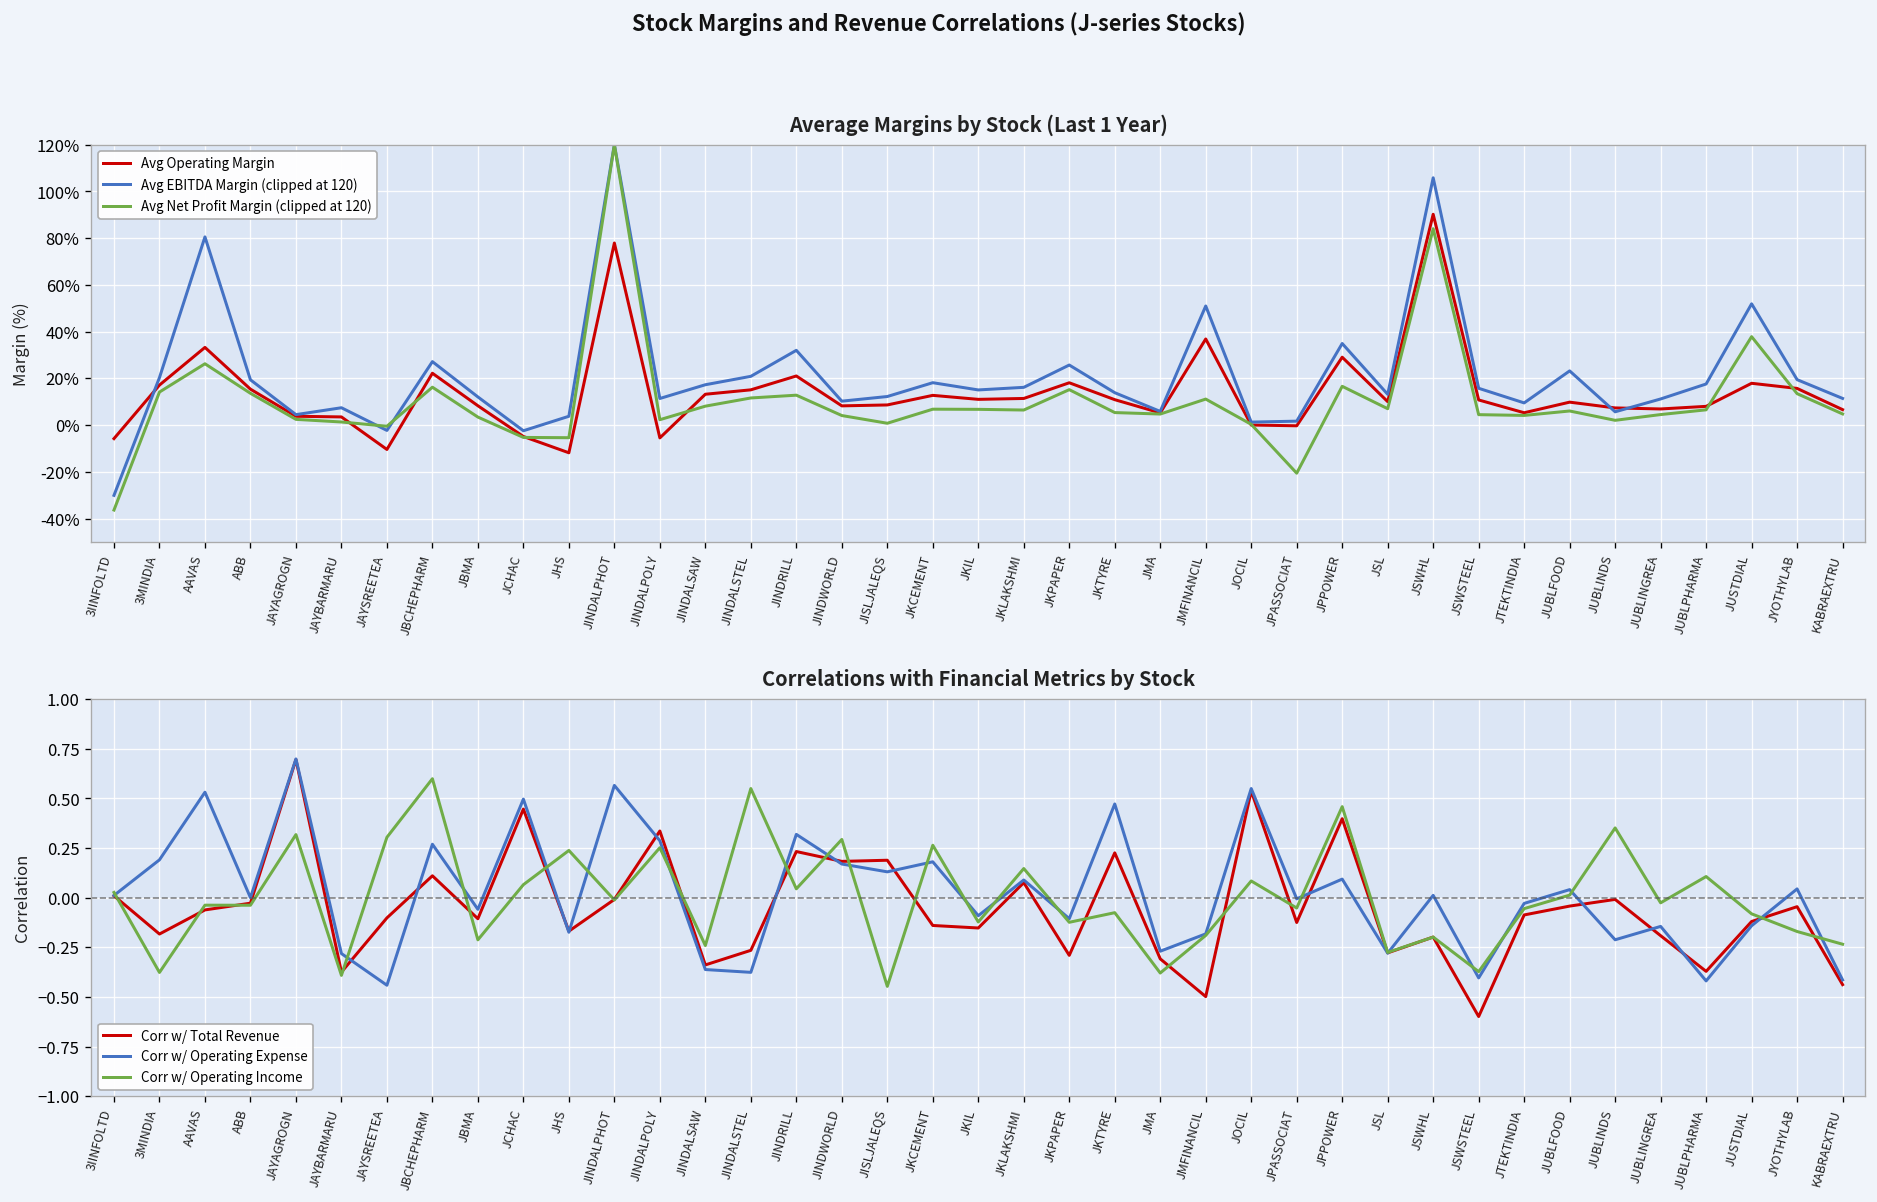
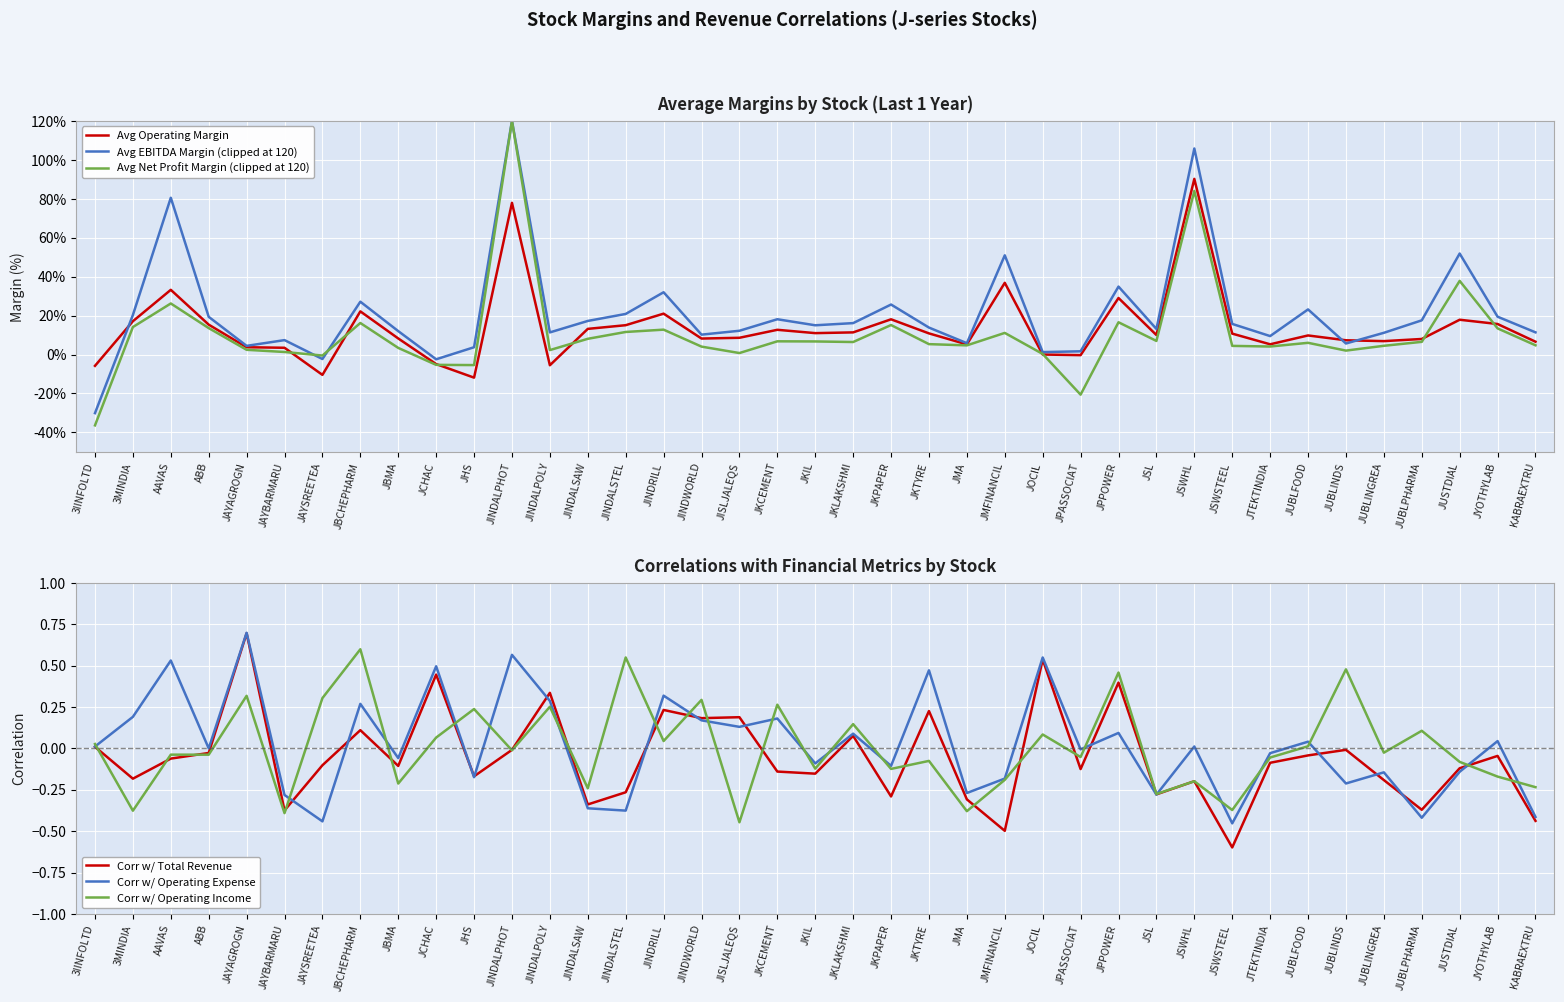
  {
    "Average Margins by Stock (Last 1 Year)": {
      "Avg Operating Margin": {
        "3IINFOLTD": "-6%",
        "3MINDIA": "17%",
        "AAVAS": "33%",
        "ABB": "15%",
        "JAYBARMARU": "3%",
        "JAYSREETEA": "-10%",
        "JBCHEPHARM": "22%",
        "JBMA": "8%",
        "JHS": "-12%",
        "JINDALPHOT": "78%",
        "JINDALPOLY": "-5%",
        "JINDALSAW": "13%",
        "JINDALSTEL": "15%",
        "JINDRILL": "21%",
        "JINDWORLD": "8%",
        "JISLJALEQS": "9%",
        "JKCEMENT": "13%",
        "JKIL": "11%",
        "JKLAKSHMI": "11%",
        "JKPAPER": "18%",
        "JKTYRE": "11%",
        "JMFINANCIL": "37%",
        "JPASSOCIAT": "0%",
        "JPPOWER": "29%",
        "JSL": "10%",
        "JSWHL": "90%",
        "JSWSTEEL": "11%",
        "JUBLFOOD": "10%",
        "JUBLINDS": "7%",
        "JUBLINGREA": "7%",
        "JUBLPHARMA": "8%",
        "JUSTDIAL": "18%",
        "JYOTHYLAB": "16%",
        "KABRAEXTRU": "7%"
      },
      "Avg EBITDA Margin (clipped at 120)": {
        "3IINFOLTD": "-30%",
        "3MINDIA": "20%",
        "AAVAS": "81%",
        "ABB": "19%",
        "JAYBARMARU": "7%",
        "JAYSREETEA": "-2%",
        "JBCHEPHARM": "27%",
        "JBMA": "12%",
        "JCHAC": "-2%",
        "JHS": "4%",
        "JINDALPOLY": "11%",
        "JINDALSAW": "17%",
        "JINDALSTEL": "21%",
        "JINDRILL": "32%",
        "JINDWORLD": "10%",
        "JISLJALEQS": "12%",
        "JKCEMENT": "18%",
        "JKIL": "15%",
        "JKLAKSHMI": "16%",
        "JKPAPER": "26%",
        "JKTYRE": "14%",
        "JMFINANCIL": "51%",
        "JPASSOCIAT": "2%",
        "JPPOWER": "35%",
        "JSL": "13%",
        "JSWHL": "106%",
        "JSWSTEEL": "16%",
        "JTEKTINDIA": "9%",
        "JUBLFOOD": "23%",
        "JUBLINDS": "6%",
        "JUBLINGREA": "11%",
        "JUBLPHARMA": "18%",
        "JUSTDIAL": "52%",
        "JYOTHYLAB": "19%",
        "KABRAEXTRU": "11%"
      },
      "Avg Net Profit Margin (clipped at 120)": {
        "3IINFOLTD": "-36%",
        "3MINDIA": "14%",
        "AAVAS": "26%",
        "ABB": "14%",
        "JAYBARMARU": "1%",
        "JAYSREETEA": "-1%",
        "JBCHEPHARM": "16%",
        "JBMA": "3%",
        "JHS": "-5%",
        "JINDALPOLY": "2%",
        "JINDALSAW": "8%",
        "JINDALSTEL": "12%",
        "JINDRILL": "13%",
        "JINDWORLD": "4%",
        "JISLJALEQS": "1%",
        "JKCEMENT": "7%",
        "JKIL": "7%",
        "JKLAKSHMI": "6%",
        "JKPAPER": "15%",
        "JKTYRE": "5%",
        "JMFINANCIL": "11%",
        "JPASSOCIAT": "-21%",
        "JPPOWER": "17%",
        "JSL": "7%",
        "JSWHL": "84%",
        "JSWSTEEL": "4%",
        "JUBLFOOD": "6%",
        "JUBLINDS": "2%",
        "JUBLINGREA": "4%",
        "JUBLPHARMA": "7%",
        "JUSTDIAL": "38%",
        "JYOTHYLAB": "13%",
        "KABRAEXTRU": "5%"
      }
    },
    "Correlations with Financial Metrics by Stock": {
      "Corr w/ Total Revenue": {
        "3MINDIA": "-0.18",
        "AAVAS": "-0.06",
        "JAYBARMARU": "-0.37",
        "JAYSREETEA": "-0.10",
        "JBCHEPHARM": "0.11",
        "JBMA": "-0.11",
        "JCHAC": "0.45",
        "JINDALPOLY": "0.34",
        "JINDALSAW": "-0.34",
        "JINDALSTEL": "-0.27",
        "JINDRILL": "0.23",
        "JISLJALEQS": "0.19",
        "JKCEMENT": "-0.14",
        "JKIL": "-0.15",
        "JKPAPER": "-0.29",
        "JKTYRE": "0.23",
        "JMA": "-0.31",
        "JMFINANCIL": "-0.50",
        "JPASSOCIAT": "-0.12",
        "JPPOWER": "0.40",
        "JSWSTEEL": "-0.60",
        "JTEKTINDIA": "-0.09",
        "JUBLFOOD": "-0.04",
        "JUBLINDS": "-0.01",
        "JUBLINGREA": "-0.19",
        "JUBLPHARMA": "-0.37",
        "JUSTDIAL": "-0.12",
        "JYOTHYLAB": "-0.05",
        "KABRAEXTRU": "-0.44"
      },
      "Corr w/ Operating Expense": {
        "3MINDIA": "0.19",
        "AAVAS": "0.53",
        "ABB": "0.00",
        "JAYBARMARU": "-0.28",
        "JAYSREETEA": "-0.44",
        "JBCHEPHARM": "0.27",
        "JBMA": "-0.06",
        "JCHAC": "0.50",
        "JINDALPHOT": "0.57",
        "JINDALPOLY": "0.29",
        "JINDALSAW": "-0.36",
        "JINDALSTEL": "-0.38",
        "JINDRILL": "0.32",
        "JISLJALEQS": "0.13",
        "JKCEMENT": "0.18",
        "JKIL": "-0.09",
        "JKPAPER": "-0.11",
        "JKTYRE": "0.47",
        "JMA": "-0.27",
        "JPASSOCIAT": "-0.01",
        "JPPOWER": "0.09",
        "JSWHL": "0.01",
-       "JSWSTEEL": "-0.40",
+       "JSWSTEEL": "-0.45",
        "JTEKTINDIA": "-0.03",
        "JUBLFOOD": "0.04",
        "JUBLINDS": "-0.21",
        "JUBLINGREA": "-0.14",
        "JUBLPHARMA": "-0.42",
        "JUSTDIAL": "-0.14",
        "JYOTHYLAB": "0.04",
        "KABRAEXTRU": "-0.41"
      },
      "Corr w/ Operating Income": {
        "3IINFOLTD": "0.03",
        "3MINDIA": "-0.38",
        "AAVAS": "-0.04",
        "JAYAGROGN": "0.32",
        "JAYBARMARU": "-0.39",
        "JAYSREETEA": "0.30",
        "JBCHEPHARM": "0.60",
        "JBMA": "-0.21",
        "JCHAC": "0.07",
        "JHS": "0.24",
        "JINDALPOLY": "0.25",
        "JINDALSAW": "-0.24",
        "JINDALSTEL": "0.55",
        "JINDRILL": "0.04",
        "JINDWORLD": "0.29",
        "JISLJALEQS": "-0.45",
        "JKCEMENT": "0.26",
        "JKIL": "-0.12",
        "JKLAKSHMI": "0.15",
        "JKPAPER": "-0.12",
        "JKTYRE": "-0.08",
        "JMA": "-0.38",
        "JOCIL": "0.08",
        "JPASSOCIAT": "-0.05",
        "JPPOWER": "0.46",
        "JSWSTEEL": "-0.37",
        "JTEKTINDIA": "-0.06",
        "JUBLFOOD": "0.01",
-       "JUBLINDS": "0.35",
+       "JUBLINDS": "0.48",
        "JUBLINGREA": "-0.03",
        "JUBLPHARMA": "0.11",
        "JUSTDIAL": "-0.08",
        "JYOTHYLAB": "-0.17",
        "KABRAEXTRU": "-0.23"
      }
    }
  }
